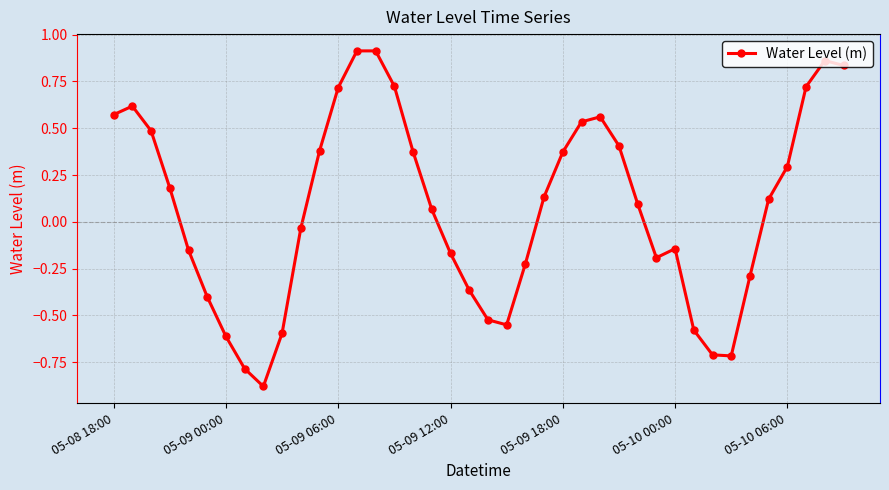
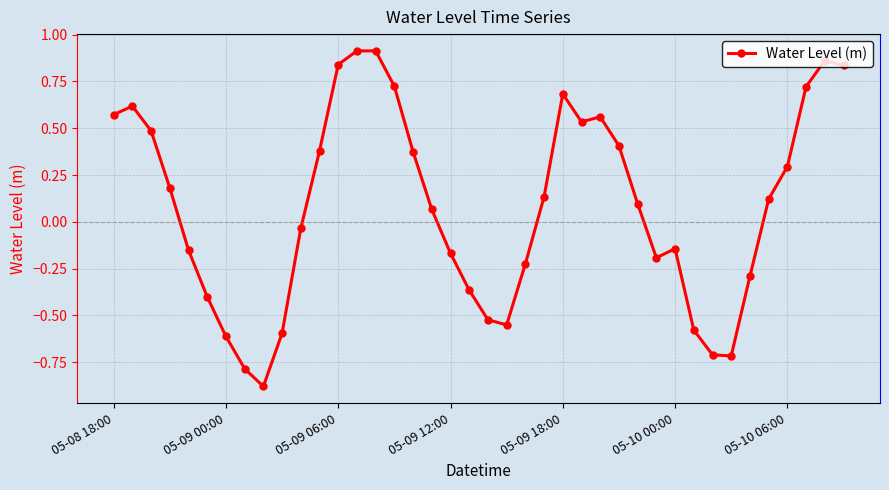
  {
    "05-08 18:00": 0.57,
    "05-09 00:00": -0.61,
-   "05-09 06:00": 0.72,
+   "05-09 06:00": 0.84,
    "05-09 12:00": -0.17,
-   "05-09 18:00": 0.37,
+   "05-09 18:00": 0.68,
    "05-10 00:00": -0.14,
    "05-10 06:00": 0.30
  }
